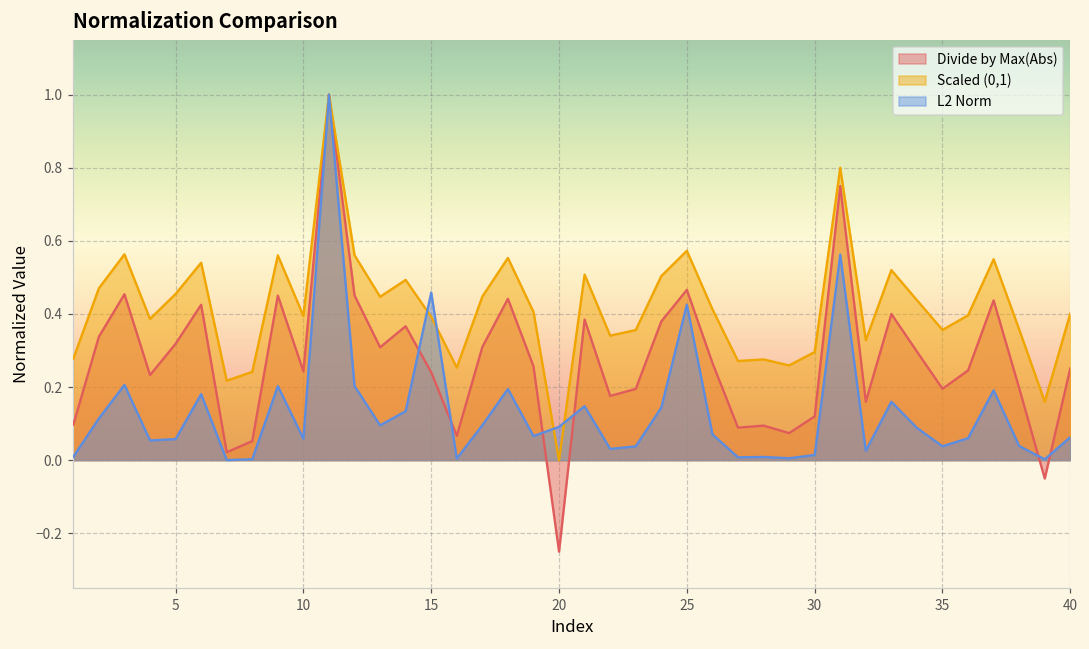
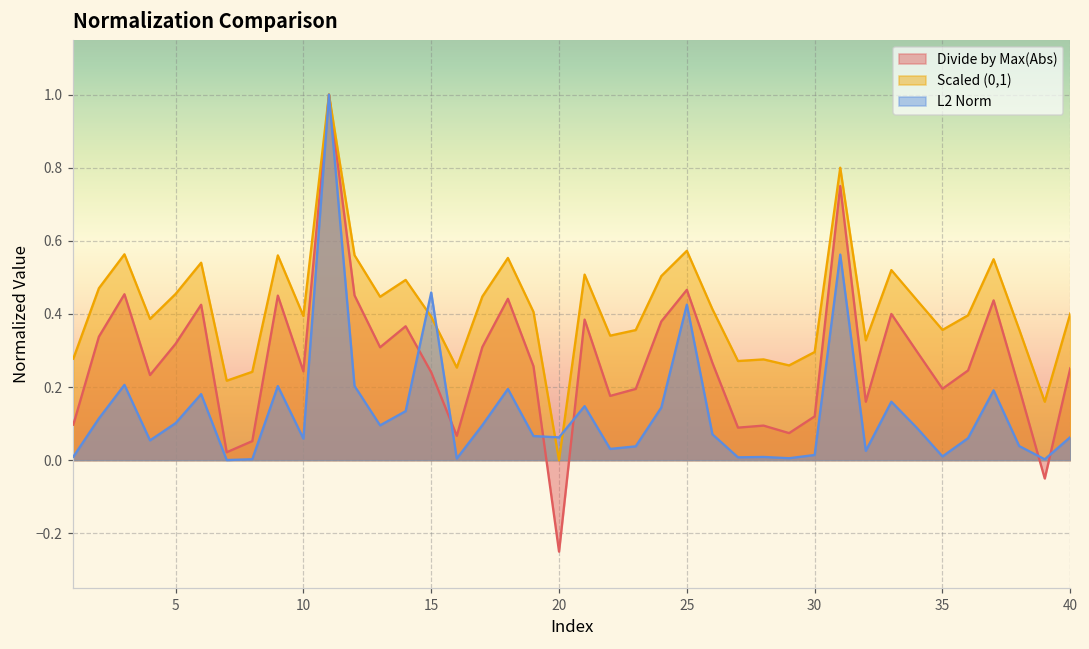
  {
    "Scaled (0,1)": {
      "5": 0.45,
      "10": 0.39,
      "15": 0.39,
      "25": 0.57,
      "30": 0.30,
      "35": 0.36,
      "40": 0.40
    },
    "L2 Norm": {
-     "5": 0.06,
+     "5": 0.10,
      "10": 0.06,
      "15": 0.46,
-     "20": 0.09,
+     "20": 0.06,
      "25": 0.43,
      "30": 0.01,
-     "35": 0.04,
+     "35": 0.01,
      "40": 0.06
    }
  }
